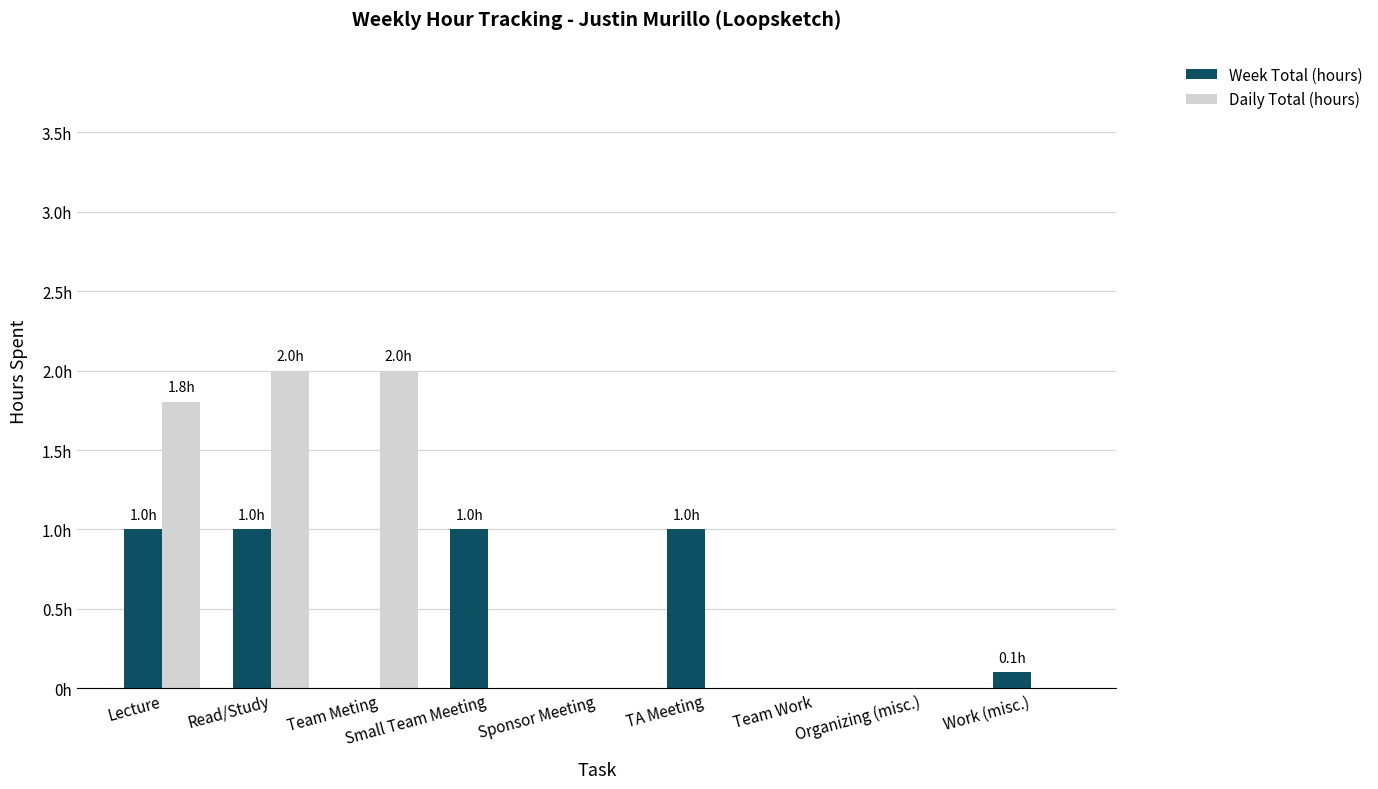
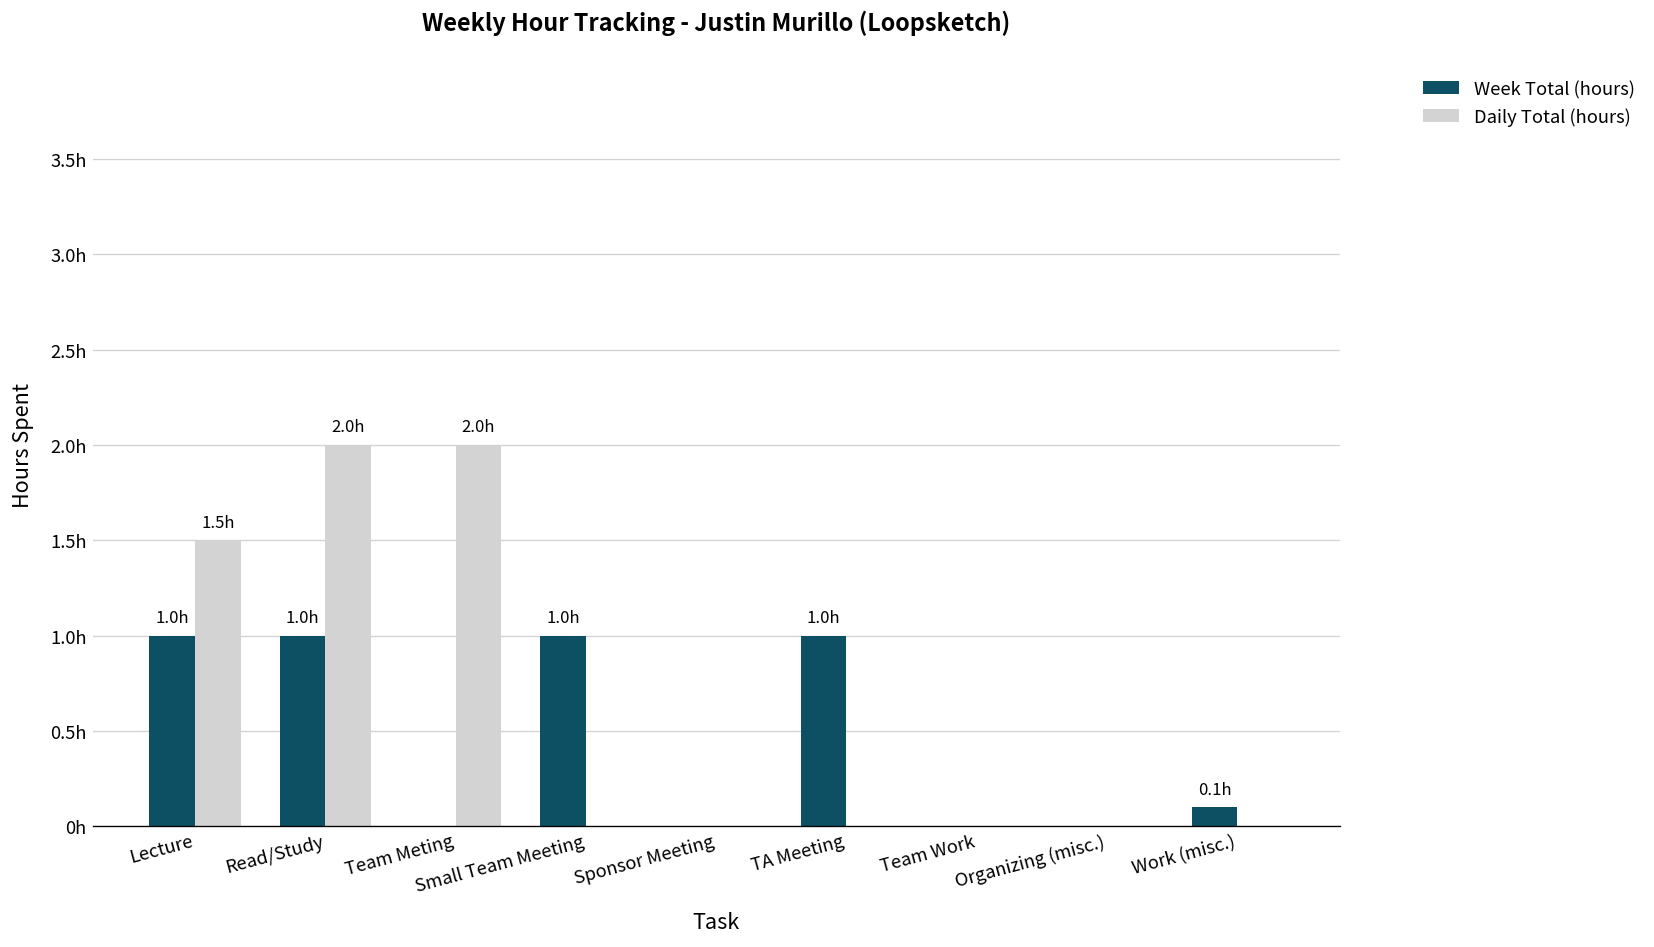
  {
    "Week Total (hours)": {
      "Lecture": "1.0h",
      "Read/Study": "1.0h",
      "Small Team Meeting": "1.0h",
      "TA Meeting": "1.0h",
      "Work (misc.)": "0.1h"
    },
    "Daily Total (hours)": {
-     "Lecture": "1.8h",
+     "Lecture": "1.5h",
      "Read/Study": "2.0h",
      "Team Meting": "2.0h"
    }
  }
